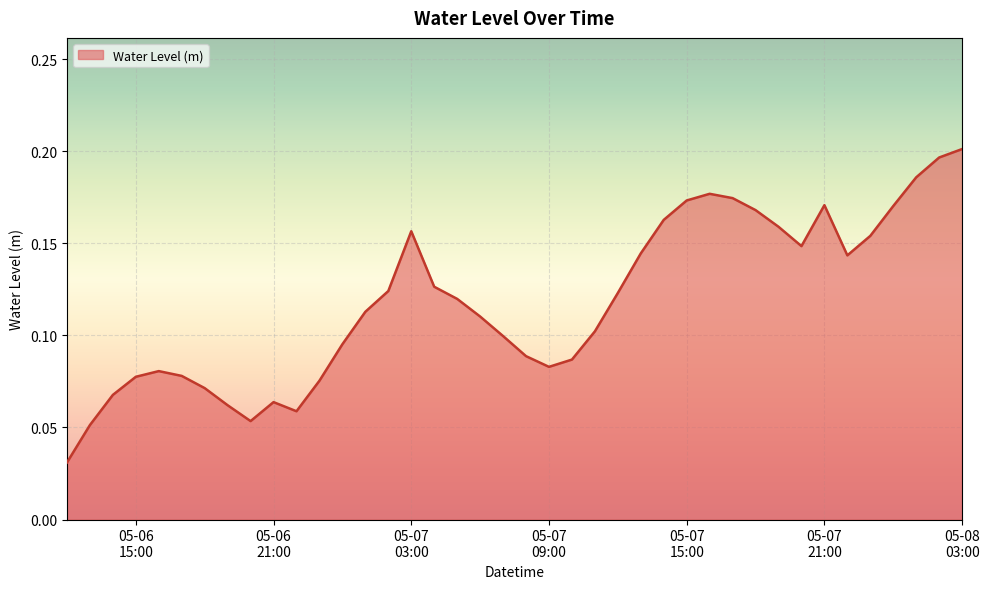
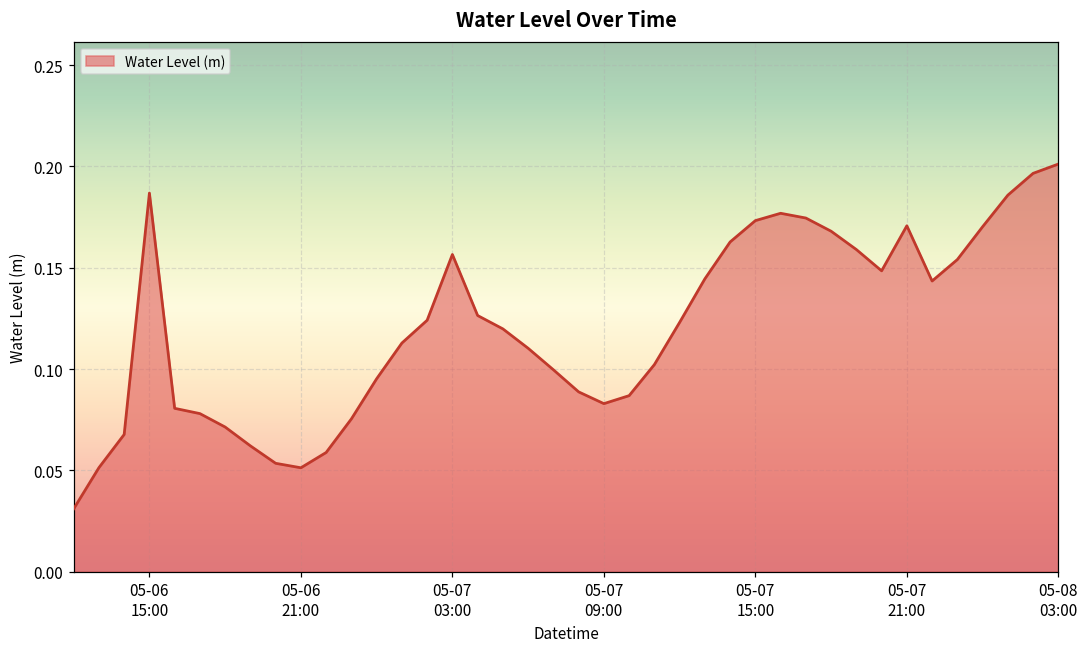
  {
-   "05-06 15:00": 0.078,
-   "05-06 21:00": 0.064,
+   "05-06 15:00": 0.187,
+   "05-06 21:00": 0.051,
    "05-07 03:00": 0.157,
    "05-07 09:00": 0.083,
    "05-07 15:00": 0.173,
    "05-07 21:00": 0.171,
    "05-08 03:00": 0.201
  }
